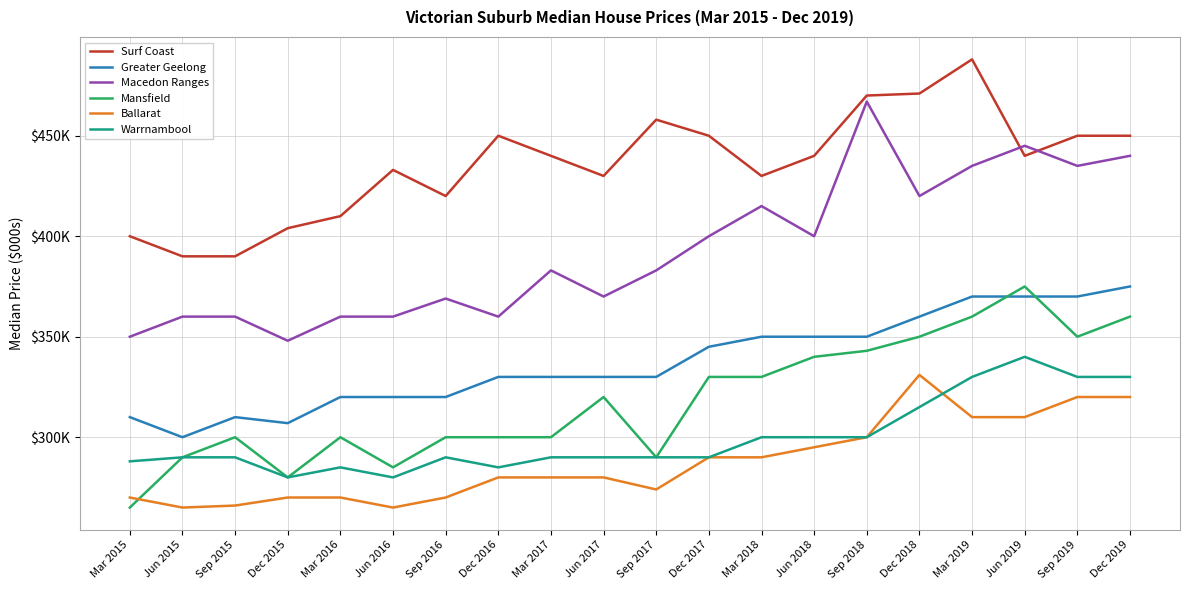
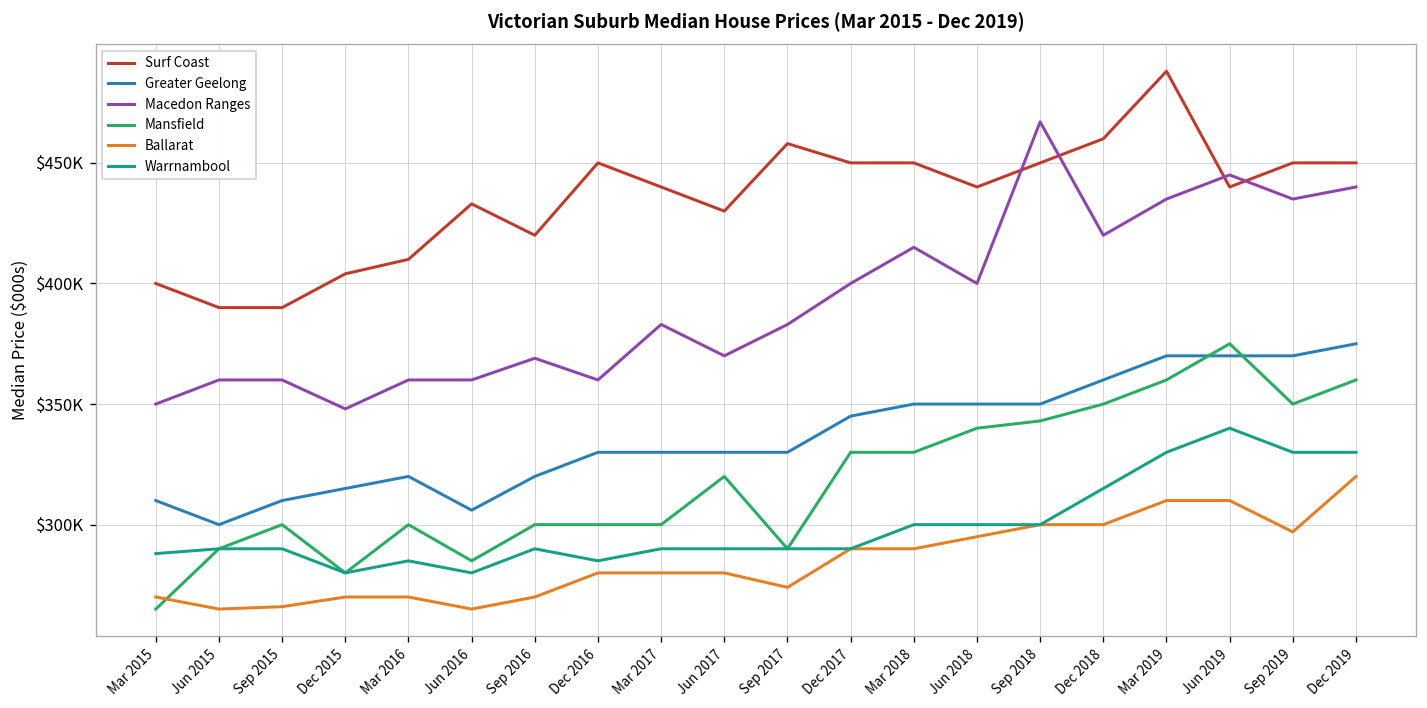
  {
    "Surf Coast": {
      "Mar 2015": "$400000",
      "Jun 2015": "$390000",
      "Sep 2015": "$390000",
      "Dec 2015": "$404000",
      "Mar 2016": "$410000",
      "Jun 2016": "$433000",
      "Sep 2016": "$420000",
      "Dec 2016": "$450000",
      "Mar 2017": "$440000",
      "Jun 2017": "$430000",
      "Sep 2017": "$458000",
      "Dec 2017": "$450000",
-     "Mar 2018": "$430000",
+     "Mar 2018": "$450000",
      "Jun 2018": "$440000",
-     "Sep 2018": "$470000",
-     "Dec 2018": "$471000",
+     "Sep 2018": "$450000",
+     "Dec 2018": "$460000",
      "Mar 2019": "$488000",
      "Jun 2019": "$440000",
      "Sep 2019": "$450000",
      "Dec 2019": "$450000"
    },
    "Greater Geelong": {
      "Mar 2015": "$310000",
      "Jun 2015": "$300000",
      "Sep 2015": "$310000",
-     "Dec 2015": "$307000",
+     "Dec 2015": "$315000",
      "Mar 2016": "$320000",
-     "Jun 2016": "$320000",
+     "Jun 2016": "$306000",
      "Sep 2016": "$320000",
      "Dec 2016": "$330000",
      "Mar 2017": "$330000",
      "Jun 2017": "$330000",
      "Sep 2017": "$330000",
      "Dec 2017": "$345000",
      "Mar 2018": "$350000",
      "Jun 2018": "$350000",
      "Sep 2018": "$350000",
      "Dec 2018": "$360000",
      "Mar 2019": "$370000",
      "Jun 2019": "$370000",
      "Sep 2019": "$370000",
      "Dec 2019": "$375000"
    },
    "Macedon Ranges": {
      "Mar 2015": "$350000",
      "Jun 2015": "$360000",
      "Sep 2015": "$360000",
      "Dec 2015": "$348000",
      "Mar 2016": "$360000",
      "Jun 2016": "$360000",
      "Sep 2016": "$369000",
      "Dec 2016": "$360000",
      "Mar 2017": "$383000",
      "Jun 2017": "$370000",
      "Sep 2017": "$383000",
      "Dec 2017": "$400000",
      "Mar 2018": "$415000",
      "Jun 2018": "$400000",
      "Sep 2018": "$467000",
      "Dec 2018": "$420000",
      "Mar 2019": "$435000",
      "Jun 2019": "$445000",
      "Sep 2019": "$435000",
      "Dec 2019": "$440000"
    },
    "Ballarat": {
      "Mar 2015": "$270000",
      "Jun 2015": "$265000",
      "Sep 2015": "$266000",
      "Dec 2015": "$270000",
      "Mar 2016": "$270000",
      "Jun 2016": "$265000",
      "Sep 2016": "$270000",
      "Dec 2016": "$280000",
      "Mar 2017": "$280000",
      "Jun 2017": "$280000",
      "Sep 2017": "$274000",
      "Mar 2018": "$290000",
      "Jun 2018": "$295000",
-     "Dec 2018": "$331000",
+     "Dec 2018": "$300000",
      "Mar 2019": "$310000",
      "Jun 2019": "$310000",
-     "Sep 2019": "$320000",
+     "Sep 2019": "$297000",
      "Dec 2019": "$320000"
    }
  }
